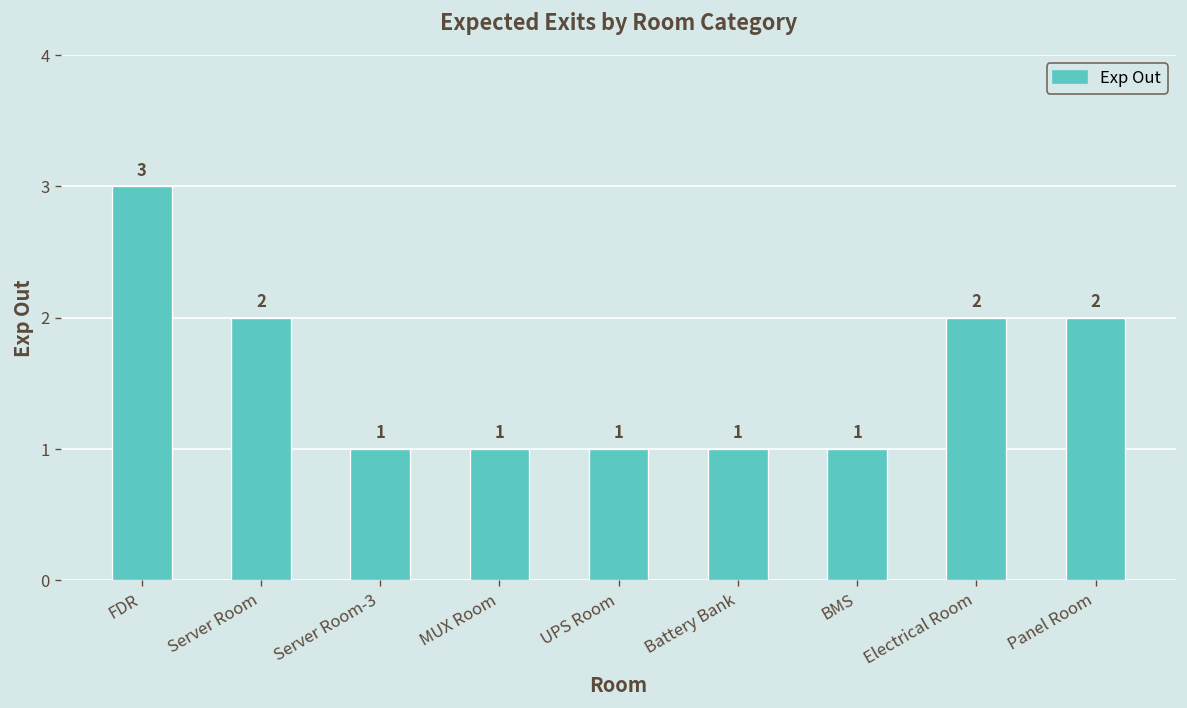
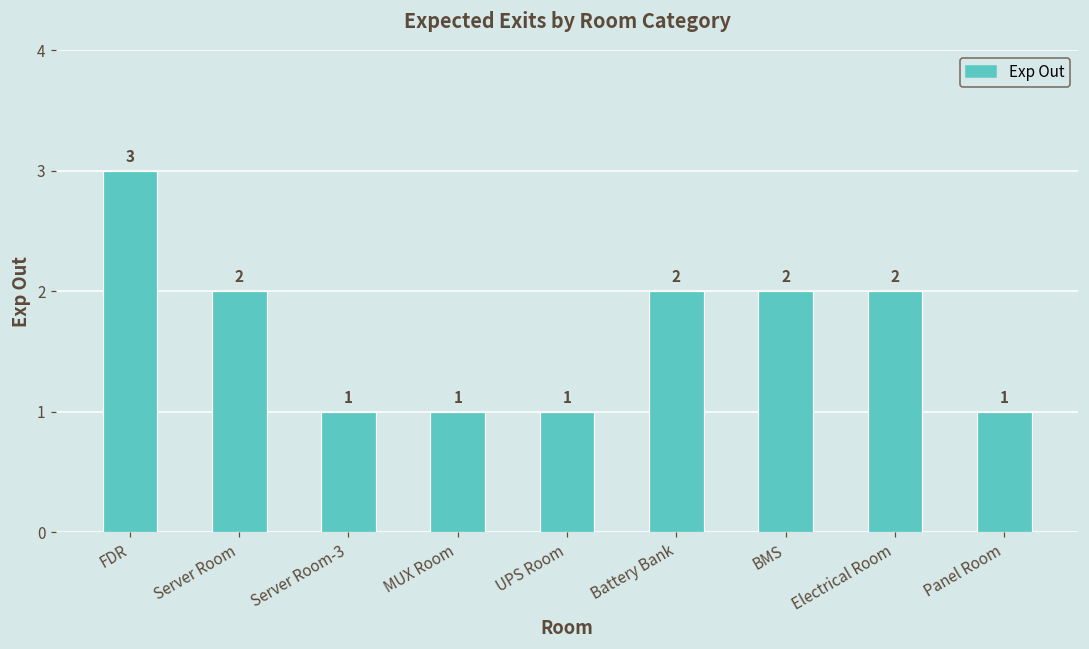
  {
    "FDR": 3,
    "Server Room": 2,
    "Server Room-3": 1,
    "MUX Room": 1,
    "UPS Room": 1,
-   "Battery Bank": 1,
-   "BMS": 1,
+   "Battery Bank": 2,
+   "BMS": 2,
    "Electrical Room": 2,
-   "Panel Room": 2
+   "Panel Room": 1
  }
